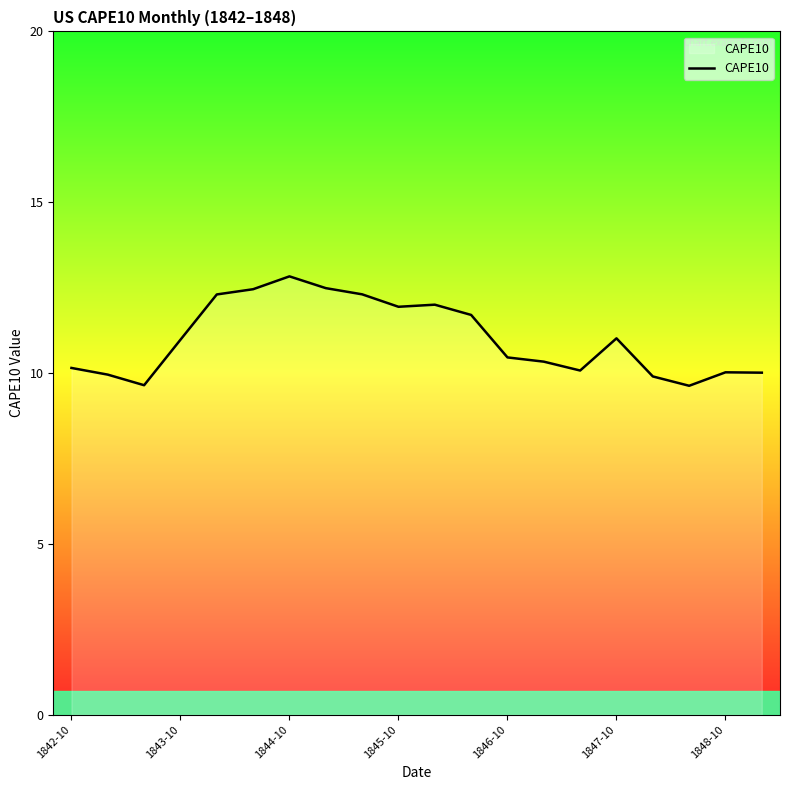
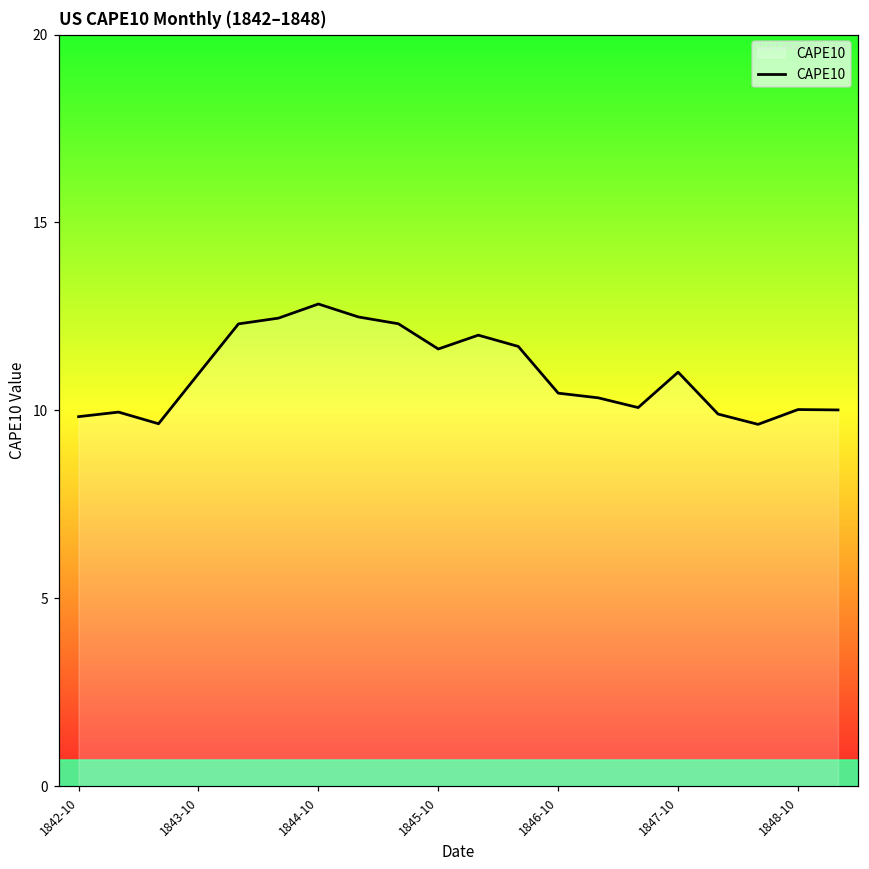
  {
-   "1842-10": 10.2,
+   "1842-10": 9.8,
    "1843-10": 11.0,
    "1844-10": 12.8,
-   "1845-10": 11.9,
+   "1845-10": 11.6,
    "1846-10": 10.5,
    "1847-10": 11.0,
    "1848-10": 10.0
  }
